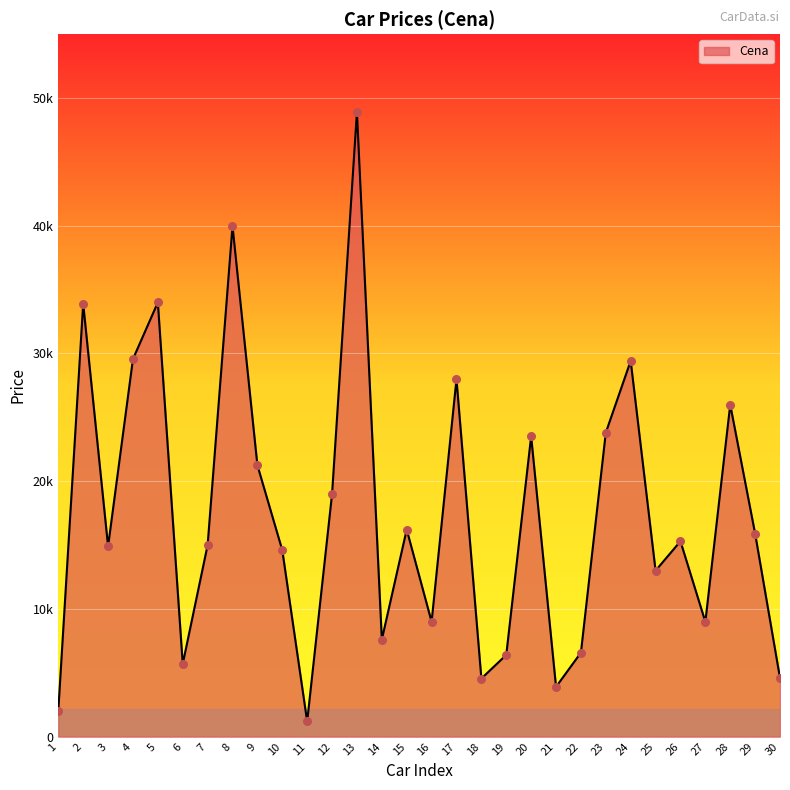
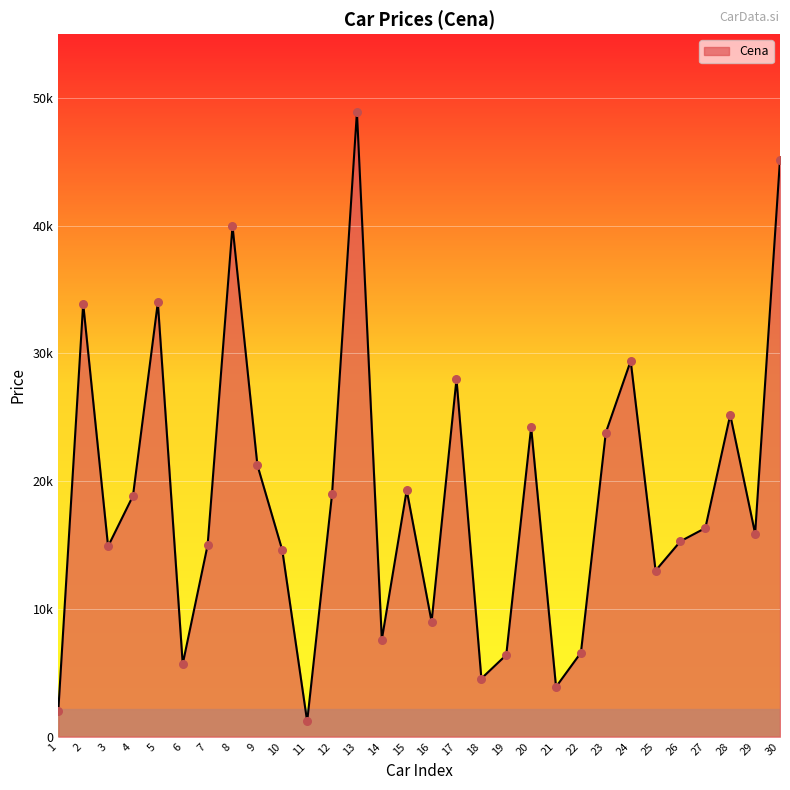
  {
    "2": 33900,
    "3": 14900,
-   "4": 29600,
+   "4": 18900,
    "5": 34000,
    "6": 5700,
    "7": 15000,
    "8": 40000,
    "9": 21300,
    "10": 14600,
    "12": 19000,
    "13": 48900,
    "14": 7600,
-   "15": 16200,
+   "15": 19300,
    "16": 9000,
    "17": 28000,
    "18": 4600,
    "19": 6400,
-   "20": 23500,
+   "20": 24200,
    "21": 3900,
    "22": 6600,
    "23": 23800,
    "24": 29400,
    "25": 13000,
    "26": 15300,
-   "27": 9000,
-   "28": 26000,
+   "27": 16300,
+   "28": 25200,
    "29": 15900,
-   "30": 4600
+   "30": 45200
  }
